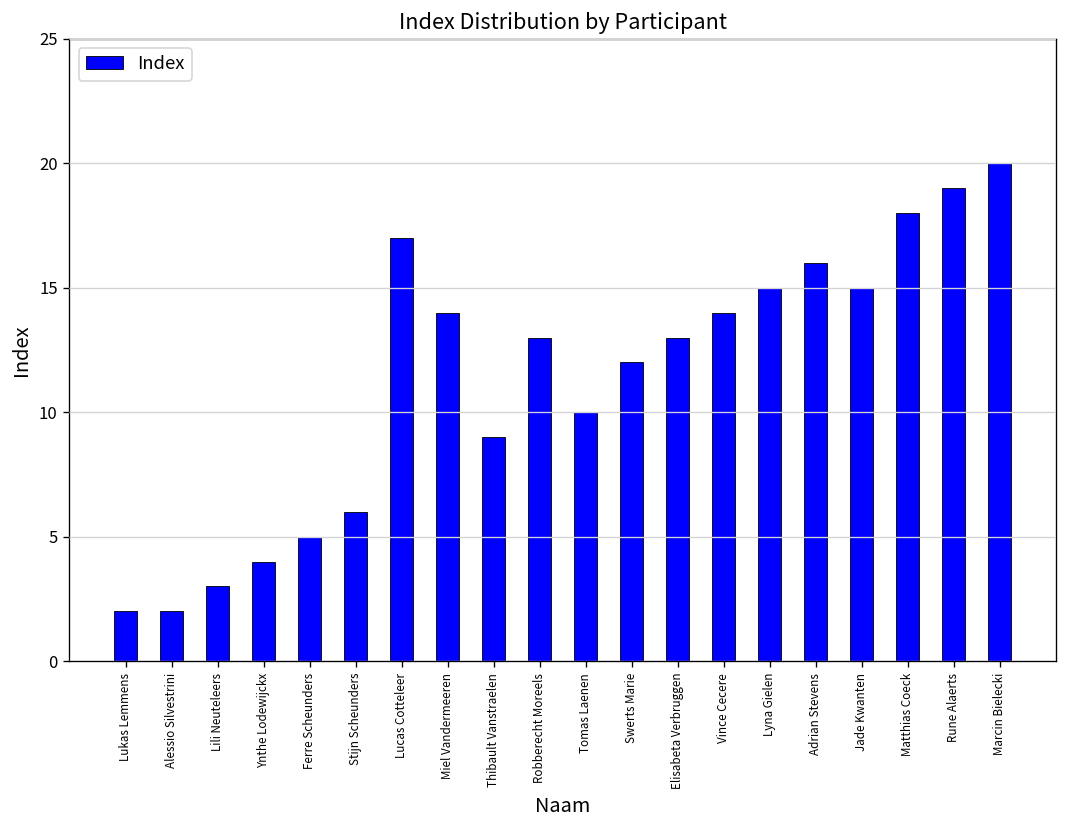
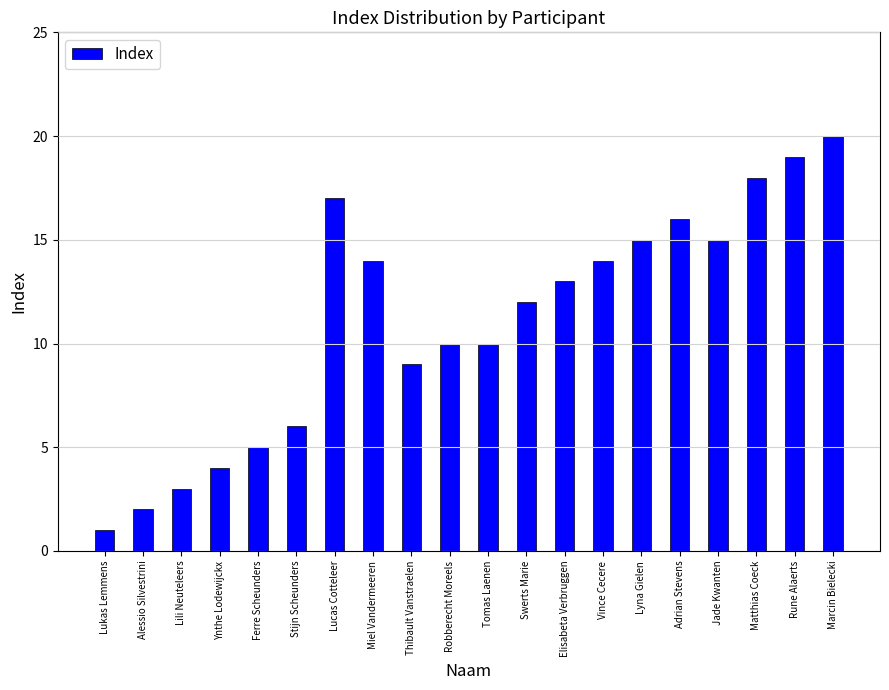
  {
-   "Lukas Lemmens": 2,
+   "Lukas Lemmens": 1,
    "Alessio Silvestrini": 2,
    "Lili Neuteleers": 3,
    "Ynthe Lodewijckx": 4,
    "Ferre Scheunders": 5,
    "Stijn Scheunders": 6,
    "Lucas Cotteleer": 17,
    "Miel Vandermeeren": 14,
    "Thibault Vanstraelen": 9,
-   "Robberecht Moreels": 13,
+   "Robberecht Moreels": 10,
    "Tomas Laenen": 10,
    "Swerts Marie": 12,
    "Elisabeta Verbruggen": 13,
    "Vince Cecere": 14,
    "Lyna Gielen": 15,
    "Adrian Stevens": 16,
    "Jade Kwanten": 15,
    "Matthias Coeck": 18,
    "Rune Alaerts": 19,
    "Marcin Bielecki": 20
  }
